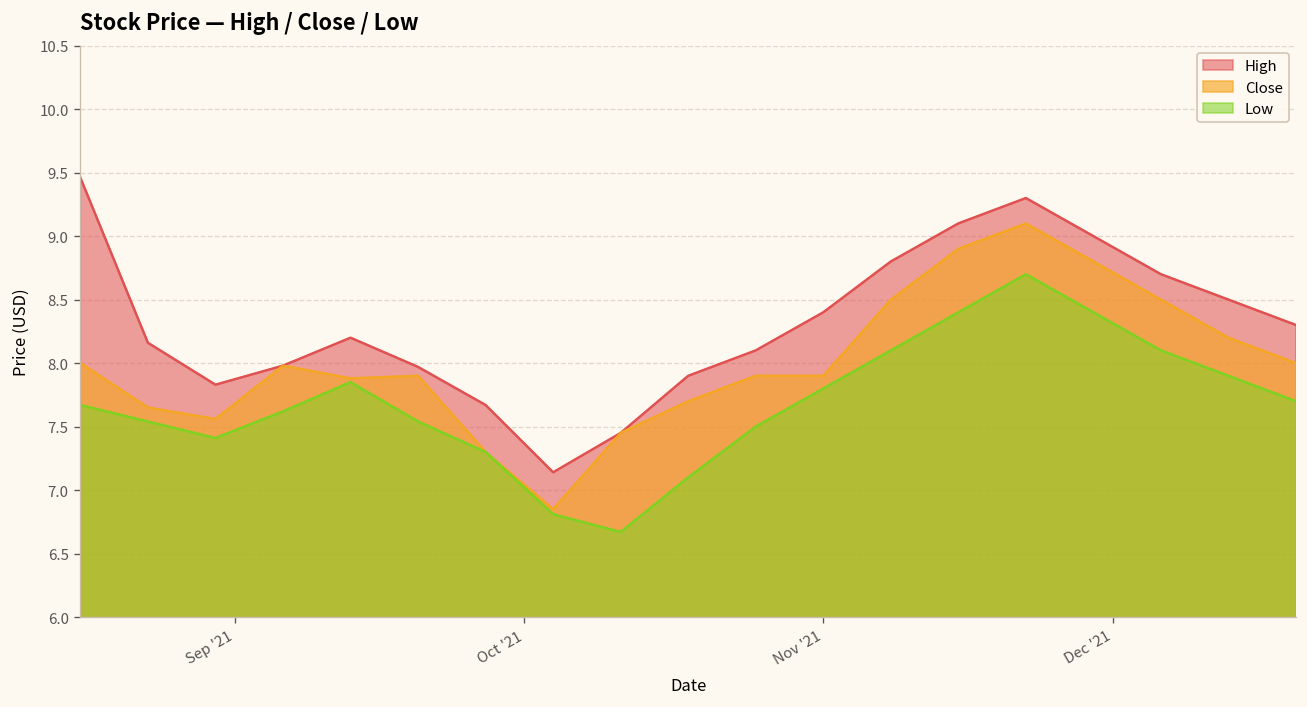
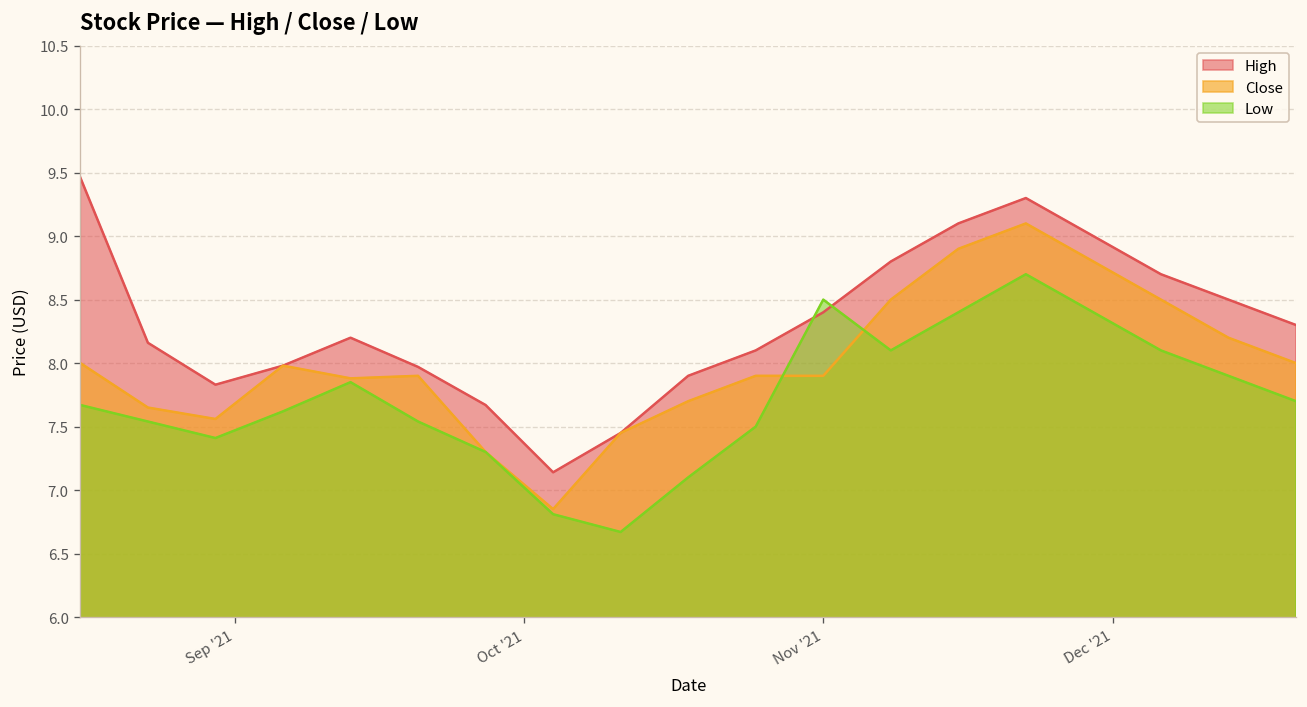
  {
    "High": {
      "Nov '21": 8.4
    },
    "Close": {
      "Nov '21": 7.9
    },
    "Low": {
-     "Nov '21": 7.8
+     "Nov '21": 8.5
    }
  }
